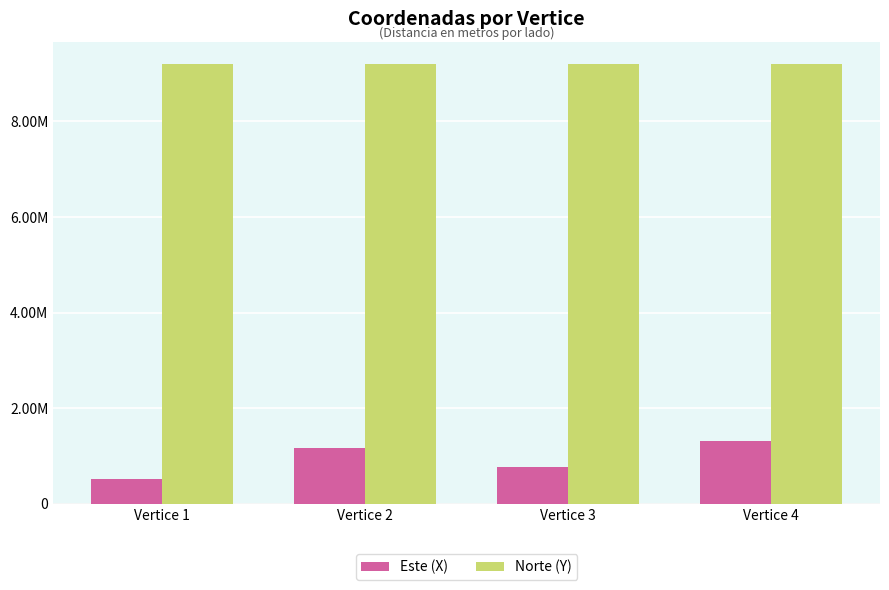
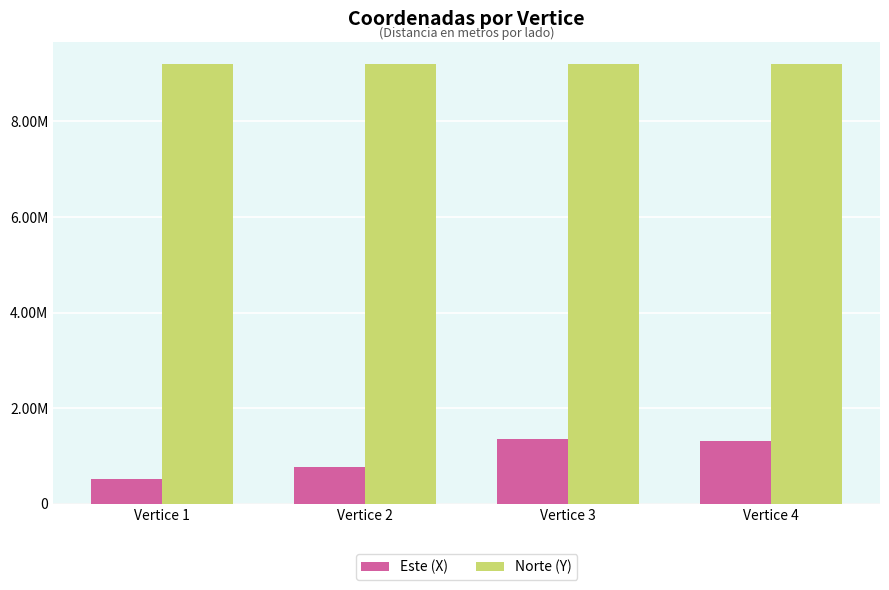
  {
    "Este (X)": {
      "Vertice 1": 500000,
-     "Vertice 2": 1200000,
-     "Vertice 3": 800000,
+     "Vertice 2": 800000,
+     "Vertice 3": 1400000,
      "Vertice 4": 1300000
    },
    "Norte (Y)": {
      "Vertice 1": 9200000,
      "Vertice 2": 9200000,
      "Vertice 3": 9200000,
      "Vertice 4": 9200000
    }
  }
